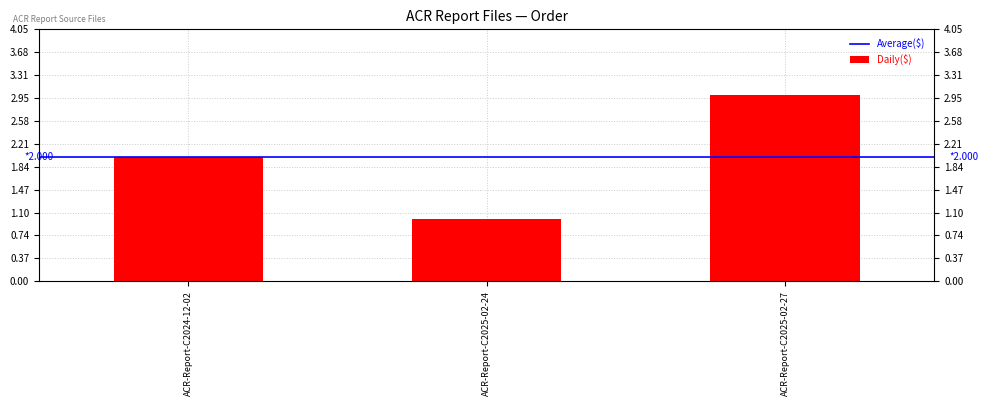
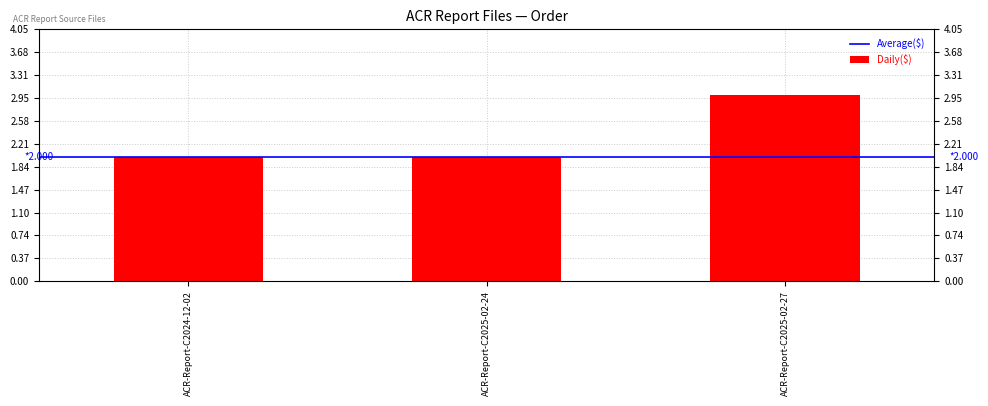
  {
    "ACR-Report-C2024-12-02": 2,
-   "ACR-Report-C2025-02-24": 1,
+   "ACR-Report-C2025-02-24": 2,
    "ACR-Report-C2025-02-27": 3
  }
